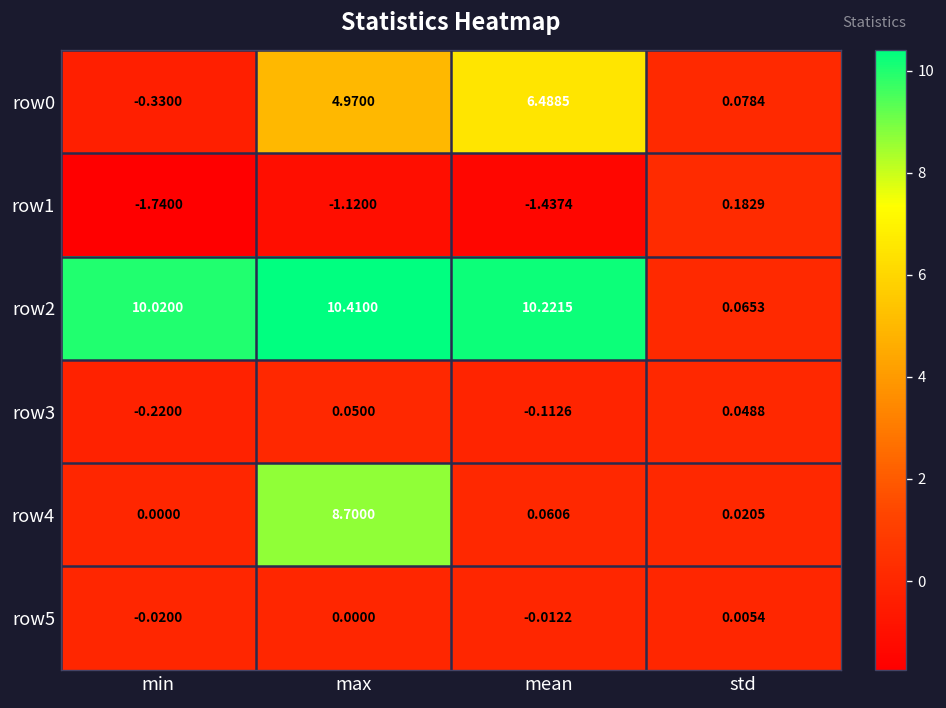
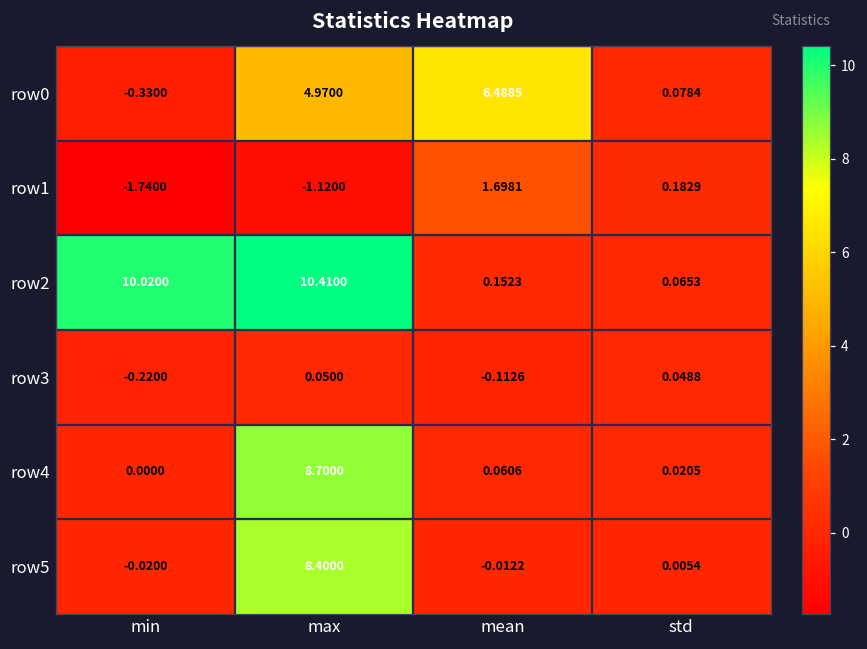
  {
    "row0": {
      "min": -0.3300,
      "max": 4.9700,
      "mean": 6.4885,
      "std": 0.0784
    },
    "row1": {
      "min": -1.7400,
      "max": -1.1200,
-     "mean": -1.4374,
+     "mean": 1.6981,
      "std": 0.1829
    },
    "row2": {
      "min": 10.0200,
      "max": 10.4100,
-     "mean": 10.2215,
+     "mean": 0.1523,
      "std": 0.0653
    },
    "row3": {
      "min": -0.2200,
      "max": 0.0500,
      "mean": -0.1126,
      "std": 0.0488
    },
    "row4": {
      "min": 0.0000,
      "max": 8.7000,
      "mean": 0.0606,
      "std": 0.0205
    },
    "row5": {
      "min": -0.0200,
-     "max": 0.0000,
+     "max": 8.4000,
      "mean": -0.0122,
      "std": 0.0054
    }
  }
